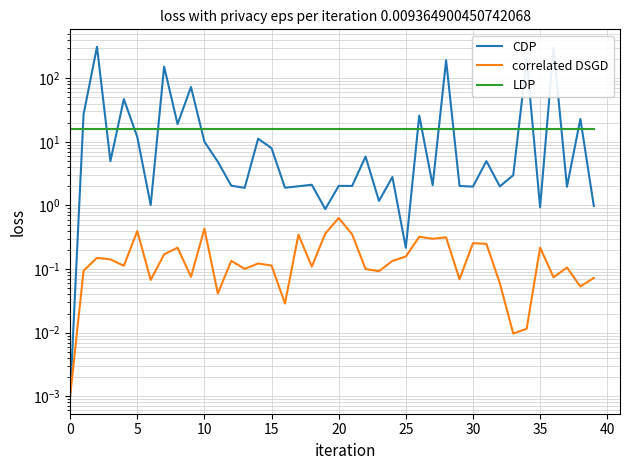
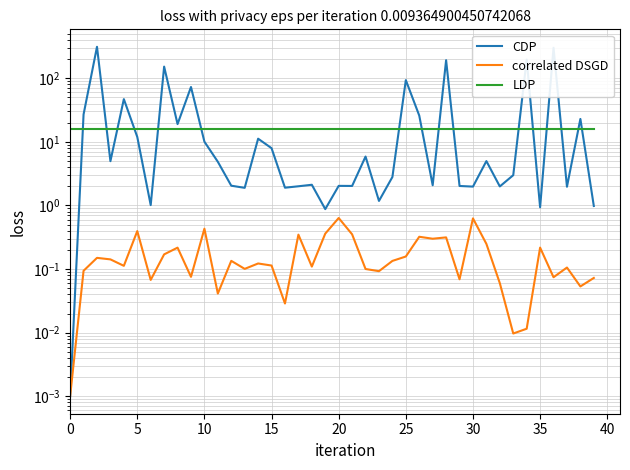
  {
    "CDP": {
      "5": 12,
      "10": 10,
      "15": 8,
      "20": 2.0,
-     "25": 0.22,
+     "25": 90,
      "30": 2.0,
      "35": 0.9
    },
    "correlated DSGD": {
      "5": 0.4,
      "10": 0.4,
      "15": 0.11,
      "20": 0.6,
      "25": 0.16,
-     "30": 0.26,
+     "30": 0.6,
      "35": 0.22
    },
    "LDP": {
      "0": 16,
      "5": 16,
      "10": 16,
      "15": 16,
      "20": 16,
      "25": 16,
      "30": 16,
      "35": 16
    }
  }
